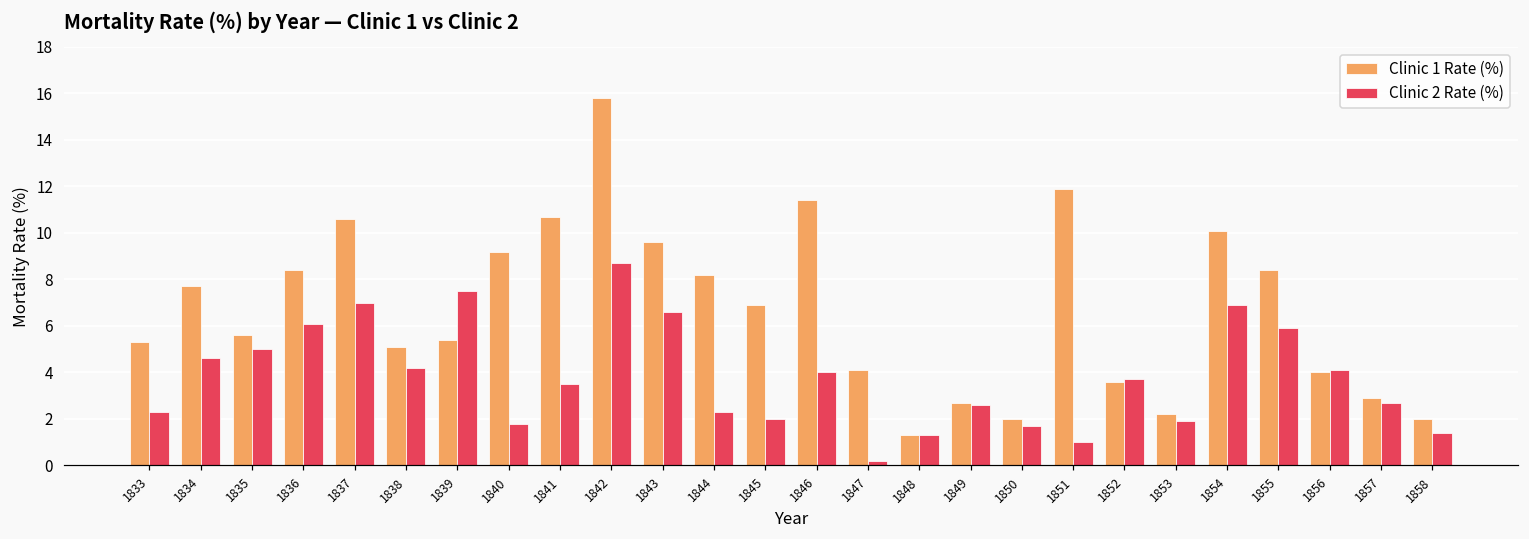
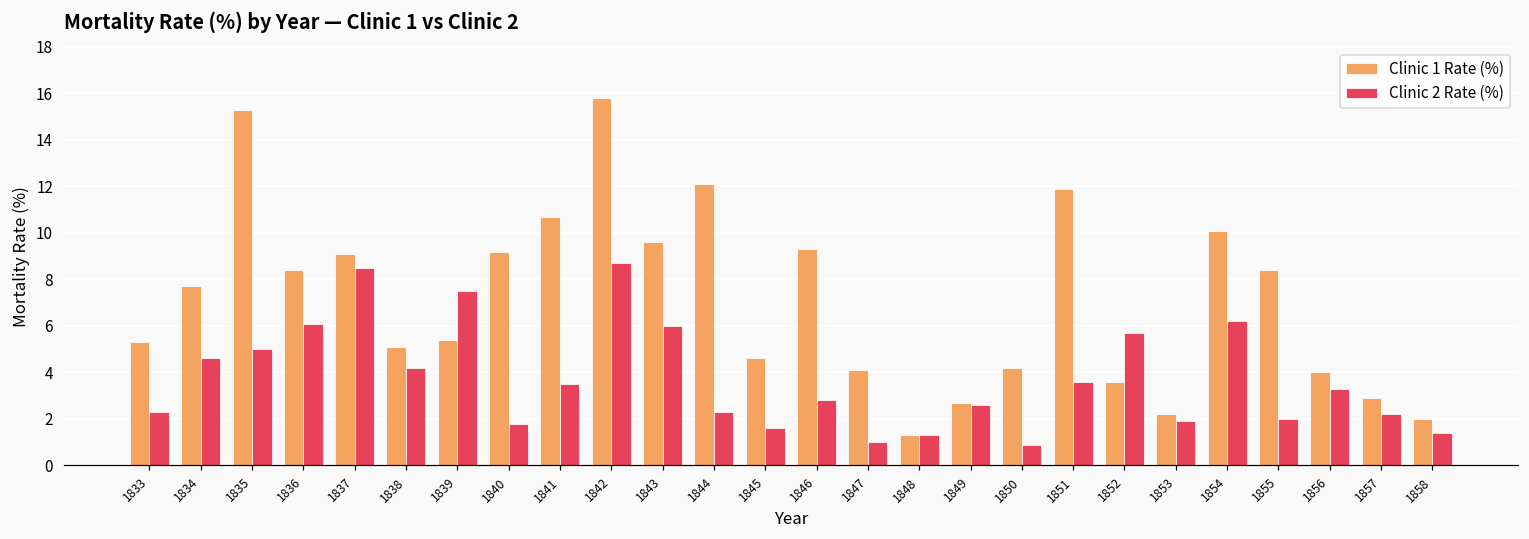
  {
    "Clinic 1 Rate (%)": {
      "1833": 5.3,
      "1834": 7.7,
-     "1835": 5.6,
+     "1835": 15.3,
      "1836": 8.4,
-     "1837": 10.6,
+     "1837": 9.1,
      "1838": 5.1,
      "1839": 5.4,
      "1840": 9.2,
      "1841": 10.7,
      "1842": 15.8,
      "1843": 9.6,
-     "1844": 8.2,
-     "1845": 6.9,
-     "1846": 11.4,
+     "1844": 12.1,
+     "1845": 4.6,
+     "1846": 9.3,
      "1847": 4.1,
      "1848": 1.3,
      "1849": 2.7,
-     "1850": 2.0,
+     "1850": 4.2,
      "1851": 11.9,
      "1852": 3.6,
      "1853": 2.2,
      "1854": 10.1,
      "1855": 8.4,
      "1856": 4.0,
      "1857": 2.9,
      "1858": 2.0
    },
    "Clinic 2 Rate (%)": {
      "1833": 2.3,
      "1834": 4.6,
      "1835": 5.0,
      "1836": 6.1,
-     "1837": 7.0,
+     "1837": 8.5,
      "1838": 4.2,
      "1839": 7.5,
      "1840": 1.8,
      "1841": 3.5,
      "1842": 8.7,
-     "1843": 6.6,
+     "1843": 6.0,
      "1844": 2.3,
-     "1845": 2.0,
-     "1846": 4.0,
-     "1847": 0.2,
+     "1845": 1.6,
+     "1846": 2.8,
+     "1847": 1.0,
      "1848": 1.3,
      "1849": 2.6,
-     "1850": 1.7,
-     "1851": 1.0,
-     "1852": 3.7,
+     "1850": 0.9,
+     "1851": 3.6,
+     "1852": 5.7,
      "1853": 1.9,
-     "1854": 6.9,
-     "1855": 5.9,
-     "1856": 4.1,
-     "1857": 2.7,
+     "1854": 6.2,
+     "1855": 2.0,
+     "1856": 3.3,
+     "1857": 2.2,
      "1858": 1.4
    }
  }
